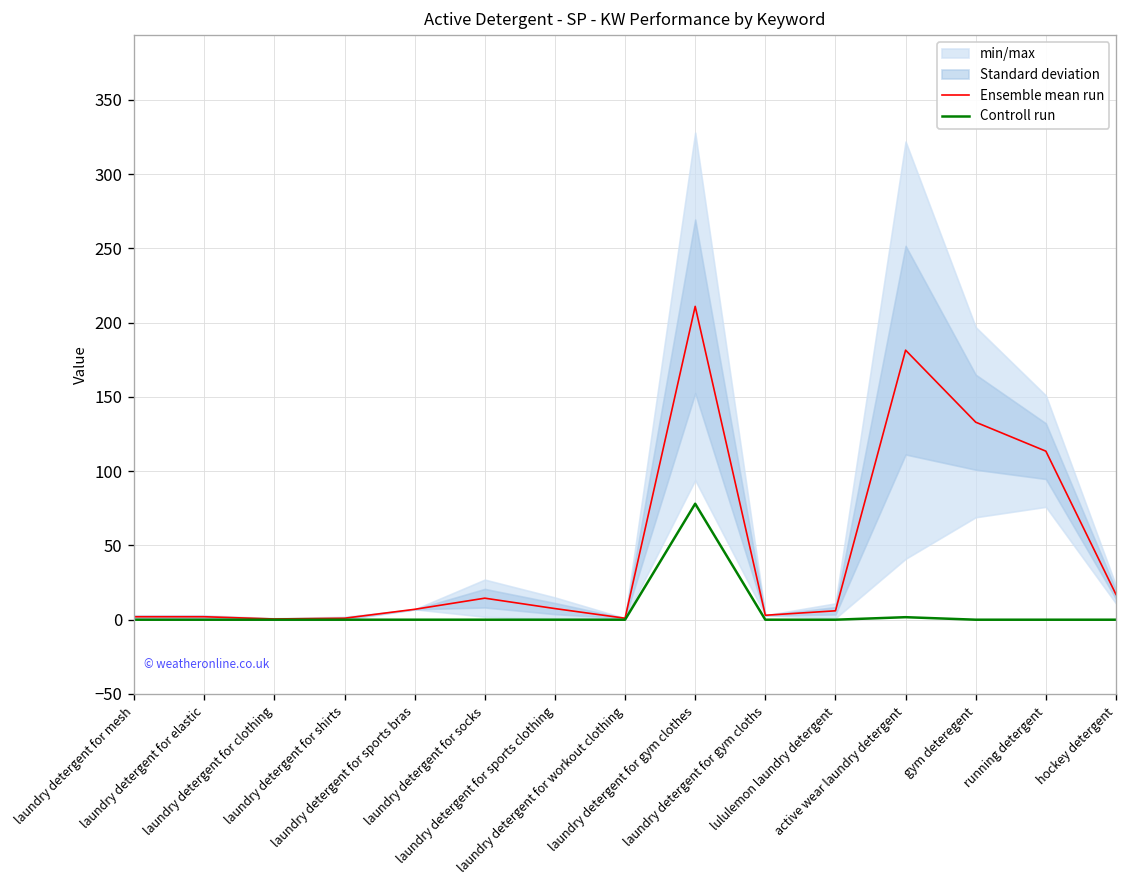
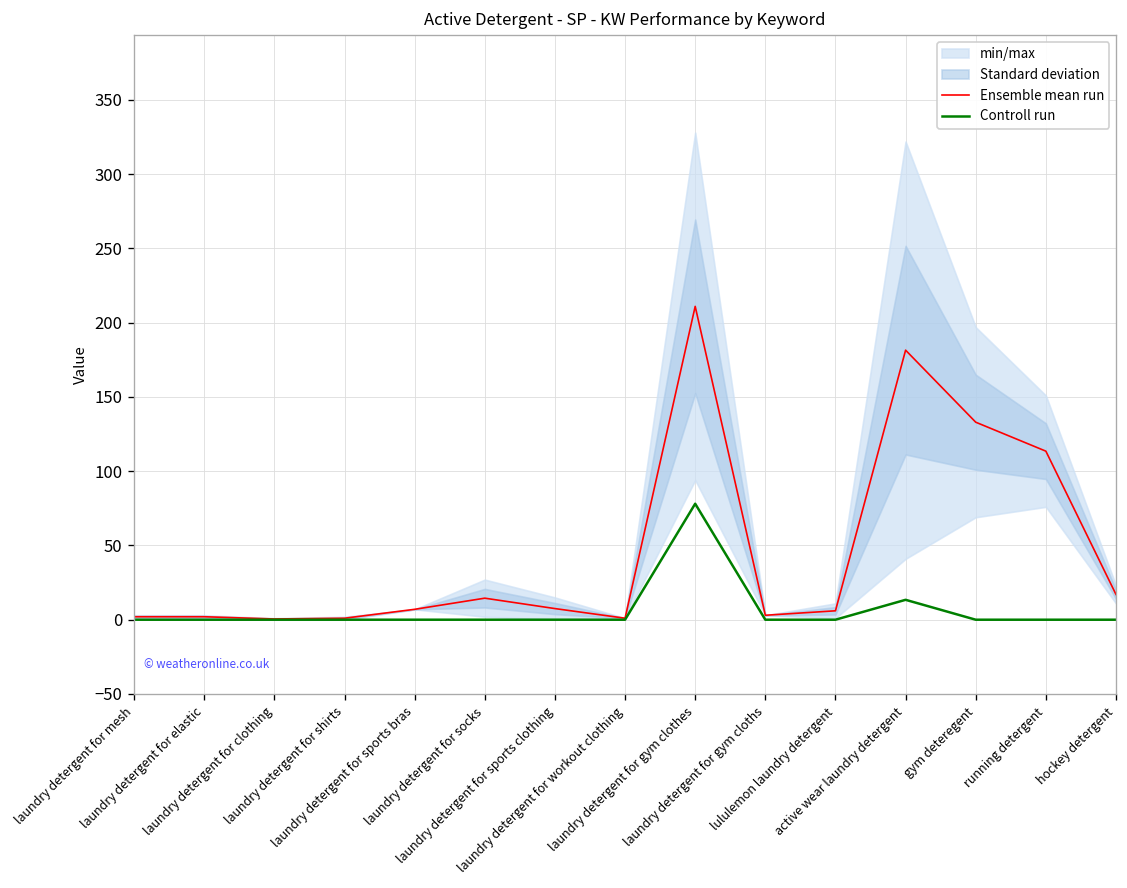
  {
    "Ensemble mean run": {
      "laundry detergent for socks": 15,
      "laundry detergent for sports clothing": 8,
      "laundry detergent for gym clothes": 211,
      "lululemon laundry detergent": 6,
      "active wear laundry detergent": 182,
      "gym deteregent": 133,
      "running detergent": 114,
      "hockey detergent": 17
    },
    "Controll run": {
      "laundry detergent for sports bras": 0,
      "laundry detergent for socks": 0,
      "laundry detergent for sports clothing": 0,
      "laundry detergent for gym clothes": 78,
      "laundry detergent for gym cloths": 0,
      "lululemon laundry detergent": 0,
-     "active wear laundry detergent": 2,
+     "active wear laundry detergent": 13,
      "gym deteregent": 0,
      "running detergent": 0,
      "hockey detergent": 0
    }
  }
